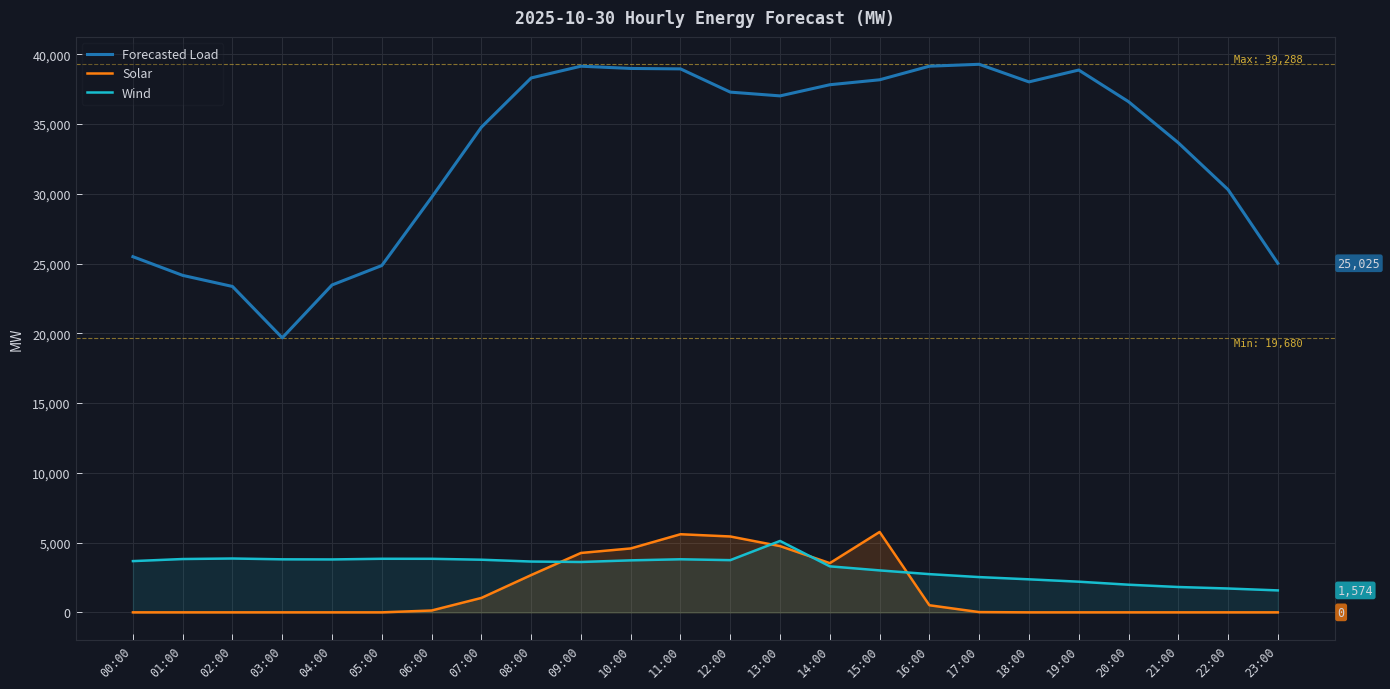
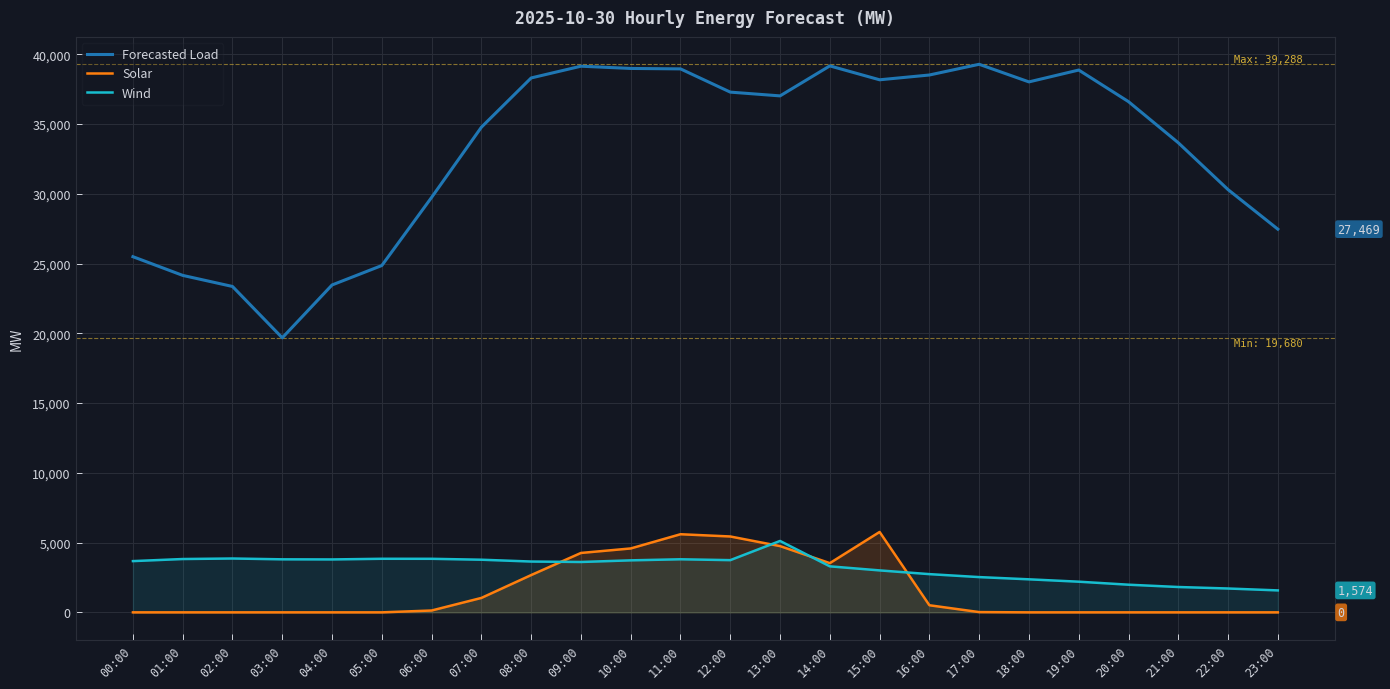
  {
    "Forecasted Load": {
-     "14:00": "37,800",
-     "16:00": "39,200",
-     "23:00": "25,025"
+     "14:00": "39,200",
+     "16:00": "38,500",
+     "23:00": "27,469"
    },
    "Solar": {
      "00:00": "0",
      "01:00": "0",
      "02:00": "0",
      "03:00": "0",
      "04:00": "0",
      "05:00": "0",
      "06:00": "100",
      "07:00": "1,000",
      "08:00": "2,700",
      "09:00": "4,300",
      "10:00": "4,600",
      "11:00": "5,600",
      "12:00": "5,400",
      "13:00": "4,700",
      "14:00": "3,500",
      "15:00": "5,800",
      "16:00": "500",
      "17:00": "0",
      "18:00": "0",
      "19:00": "0",
      "20:00": "0",
      "21:00": "0",
      "22:00": "0",
      "23:00": "0"
    },
    "Wind": {
      "00:00": "3,700",
      "01:00": "3,800",
      "02:00": "3,900",
      "03:00": "3,800",
      "04:00": "3,800",
      "05:00": "3,800",
      "06:00": "3,800",
      "07:00": "3,800",
      "08:00": "3,600",
      "09:00": "3,600",
      "10:00": "3,700",
      "11:00": "3,800",
      "12:00": "3,700",
      "13:00": "5,100",
      "14:00": "3,300",
      "15:00": "3,000",
      "16:00": "2,700",
      "17:00": "2,500",
      "18:00": "2,400",
      "19:00": "2,200",
      "20:00": "2,000",
      "21:00": "1,800",
      "22:00": "1,700",
      "23:00": "1,600"
    }
  }
